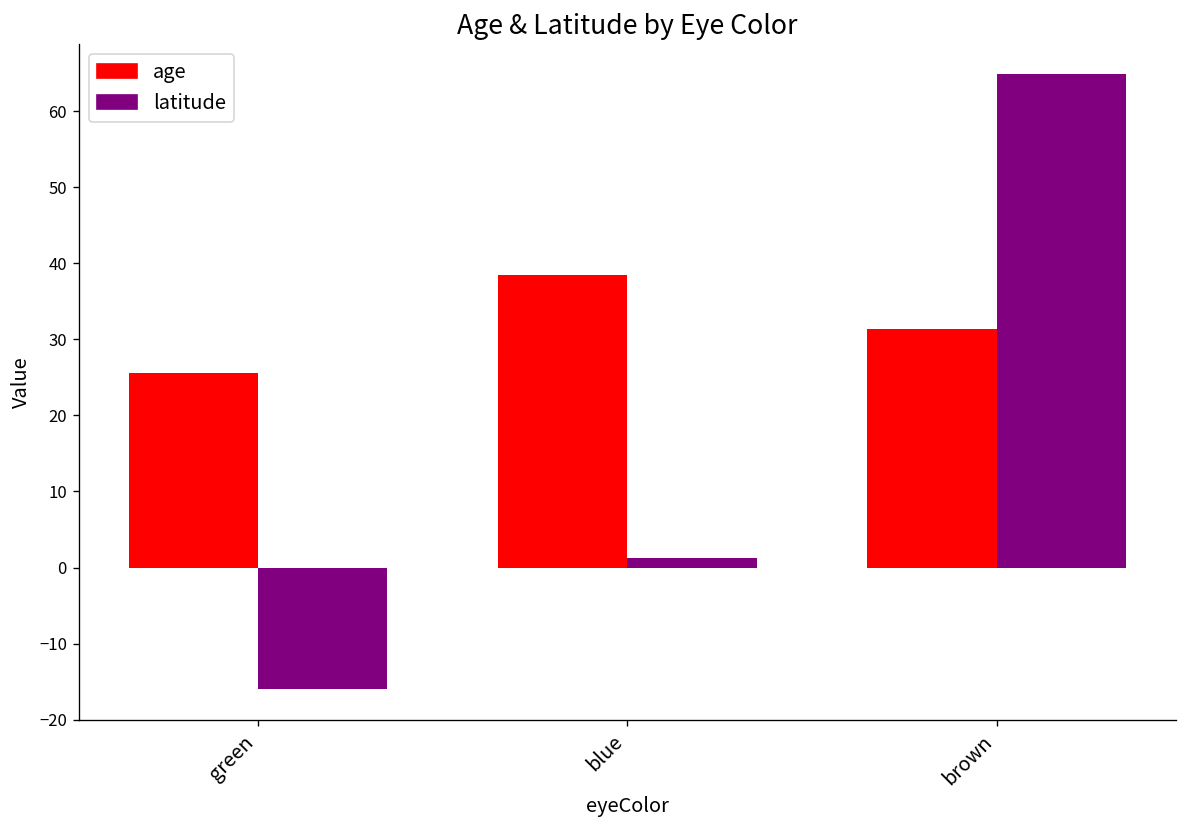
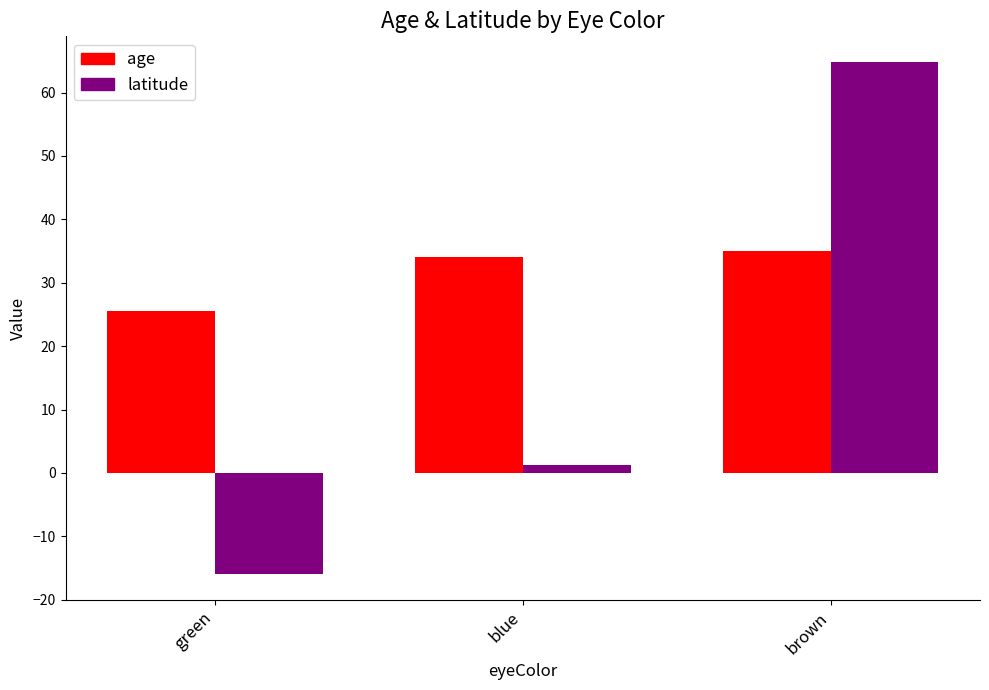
  {
    "age": {
      "green": 26,
-     "blue": 39,
-     "brown": 31
+     "blue": 34,
+     "brown": 35
    },
    "latitude": {
      "green": -16,
      "blue": 1,
      "brown": 65
    }
  }
